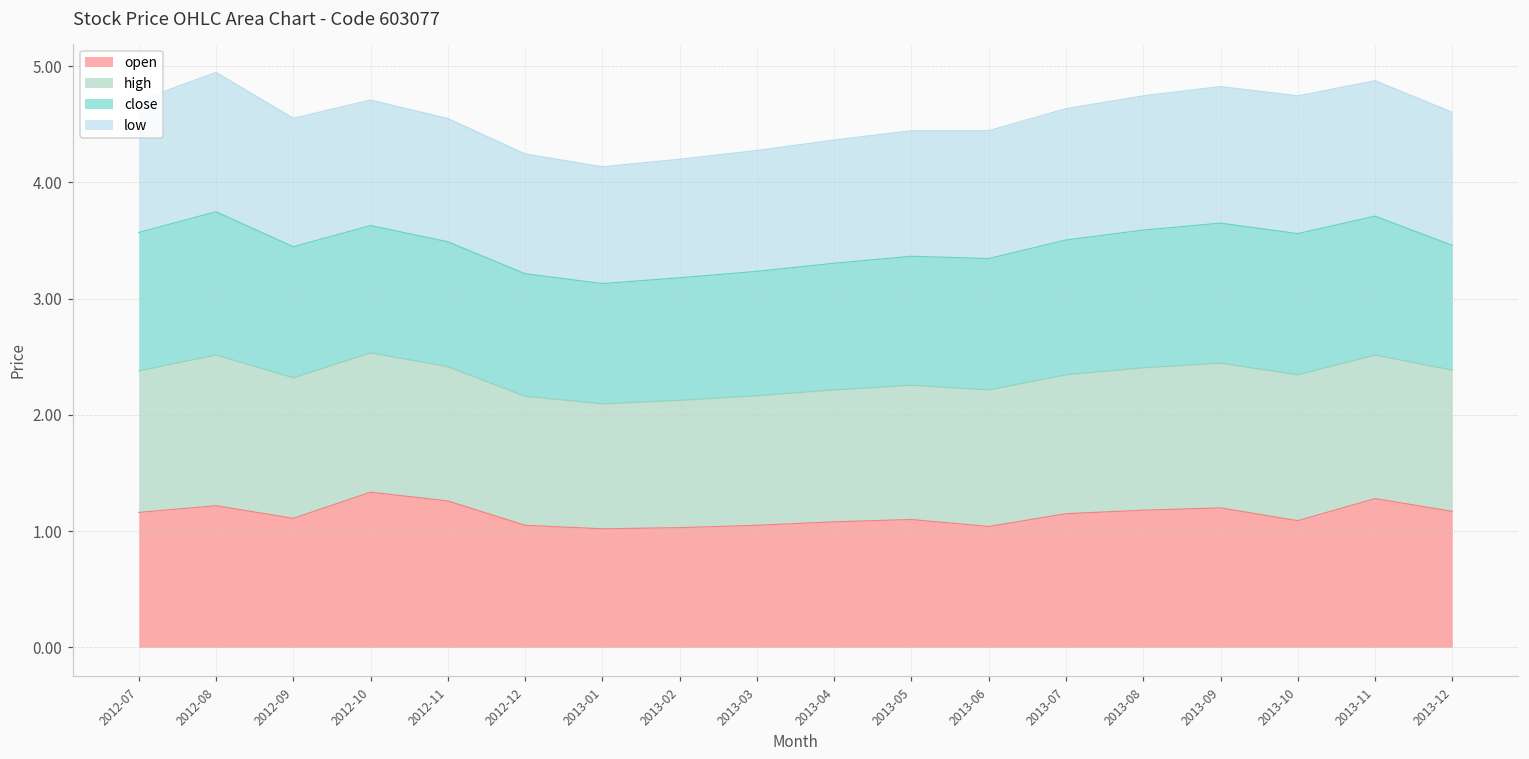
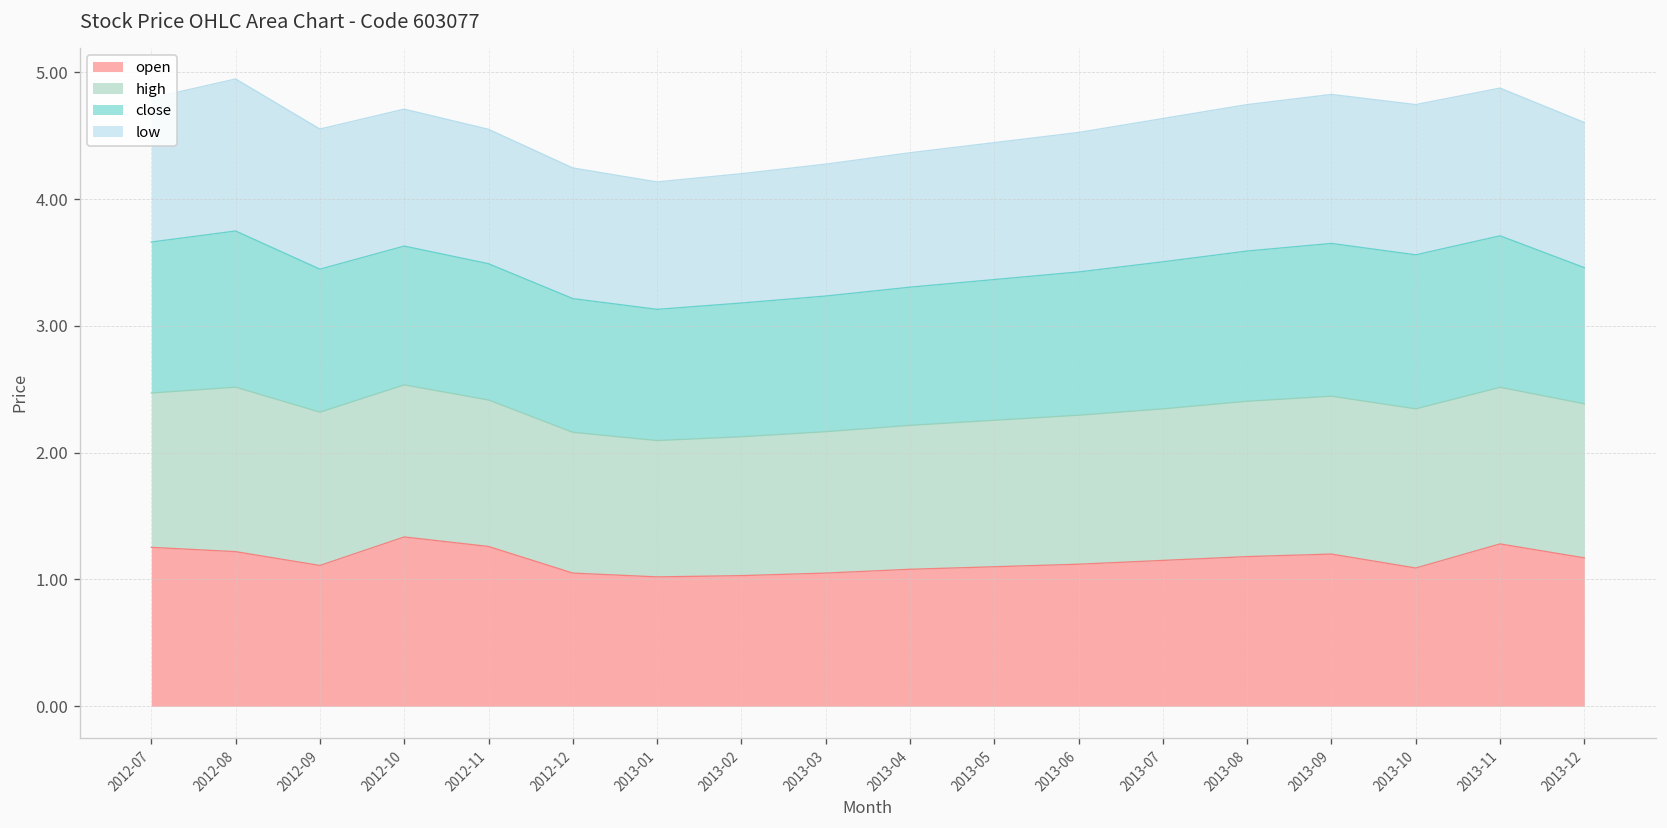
  {
    "open": {
-     "2012-07": 1.16,
+     "2012-07": 1.25,
      "2012-08": 1.22,
      "2012-09": 1.11,
      "2012-10": 1.34,
      "2012-11": 1.26,
      "2012-12": 1.05,
      "2013-01": 1.02,
      "2013-02": 1.03,
      "2013-03": 1.05,
      "2013-04": 1.08,
      "2013-05": 1.10,
-     "2013-06": 1.04,
+     "2013-06": 1.12,
      "2013-07": 1.15,
      "2013-08": 1.18,
      "2013-09": 1.20,
      "2013-10": 1.09,
      "2013-11": 1.28,
      "2013-12": 1.17
    },
    "close": {
      "2012-07": 1.19,
      "2012-08": 1.23,
      "2012-09": 1.13,
      "2012-10": 1.09,
      "2012-11": 1.08,
      "2012-12": 1.05,
      "2013-01": 1.04,
      "2013-02": 1.05,
      "2013-03": 1.07,
      "2013-04": 1.09,
      "2013-05": 1.11,
      "2013-06": 1.13,
      "2013-07": 1.16,
      "2013-08": 1.19,
      "2013-09": 1.21,
      "2013-10": 1.21,
      "2013-11": 1.19,
      "2013-12": 1.07
    }
  }
